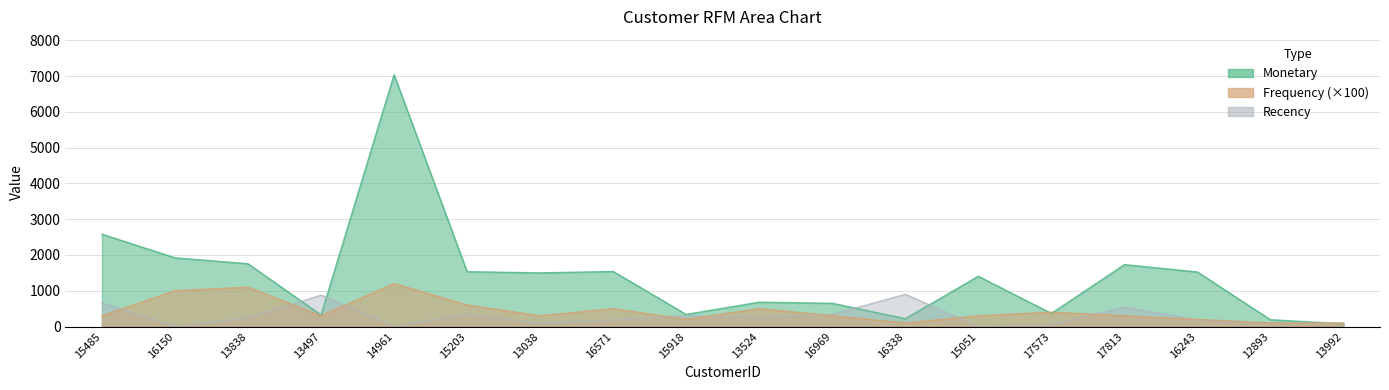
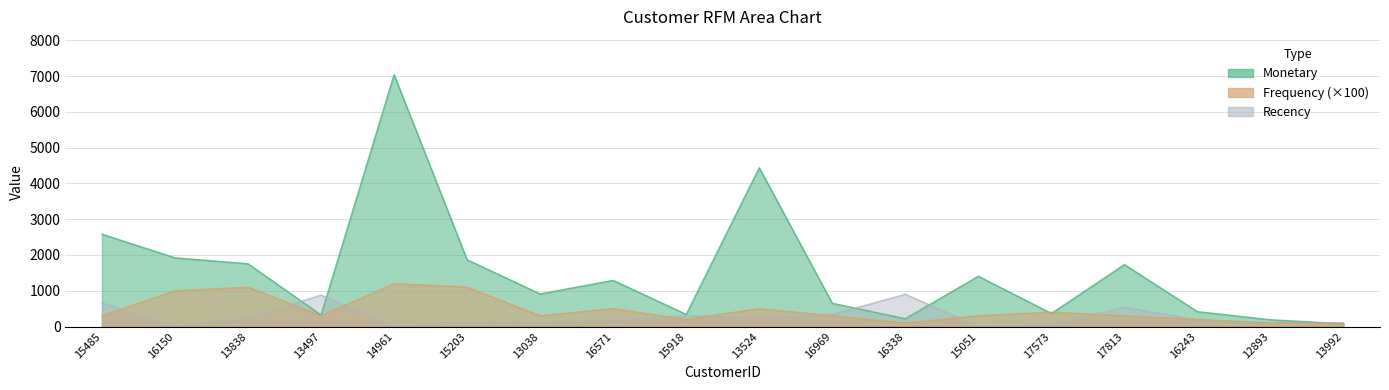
  {
    "Monetary": {
      "15485": 2600,
      "16150": 1900,
      "13838": 1800,
      "14961": 7000,
-     "15203": 1500,
-     "13038": 1500,
-     "16571": 1500,
-     "13524": 700,
+     "15203": 1900,
+     "13038": 900,
+     "16571": 1300,
+     "13524": 4400,
      "16969": 600,
      "16338": 200,
      "15051": 1400,
      "17813": 1700,
-     "16243": 1500,
+     "16243": 400,
      "12893": 200
    },
    "Recency": {
      "15485": 700,
      "16150": 0,
      "13838": 200,
      "13497": 900,
      "14961": 0,
-     "15203": 300,
+     "15203": 100,
      "13038": 100,
      "16571": 200,
      "13524": 200,
      "16338": 900,
      "15051": 0,
      "17573": 100,
      "17813": 500
    },
    "Frequency (×100)": {
      "15485": 300,
      "16150": 1000,
      "13838": 1100,
      "14961": 1200,
-     "15203": 600,
+     "15203": 1100,
      "13038": 300,
      "16571": 500,
      "15918": 200,
      "13524": 500,
      "16338": 100,
      "15051": 300,
      "17813": 300
    }
  }
